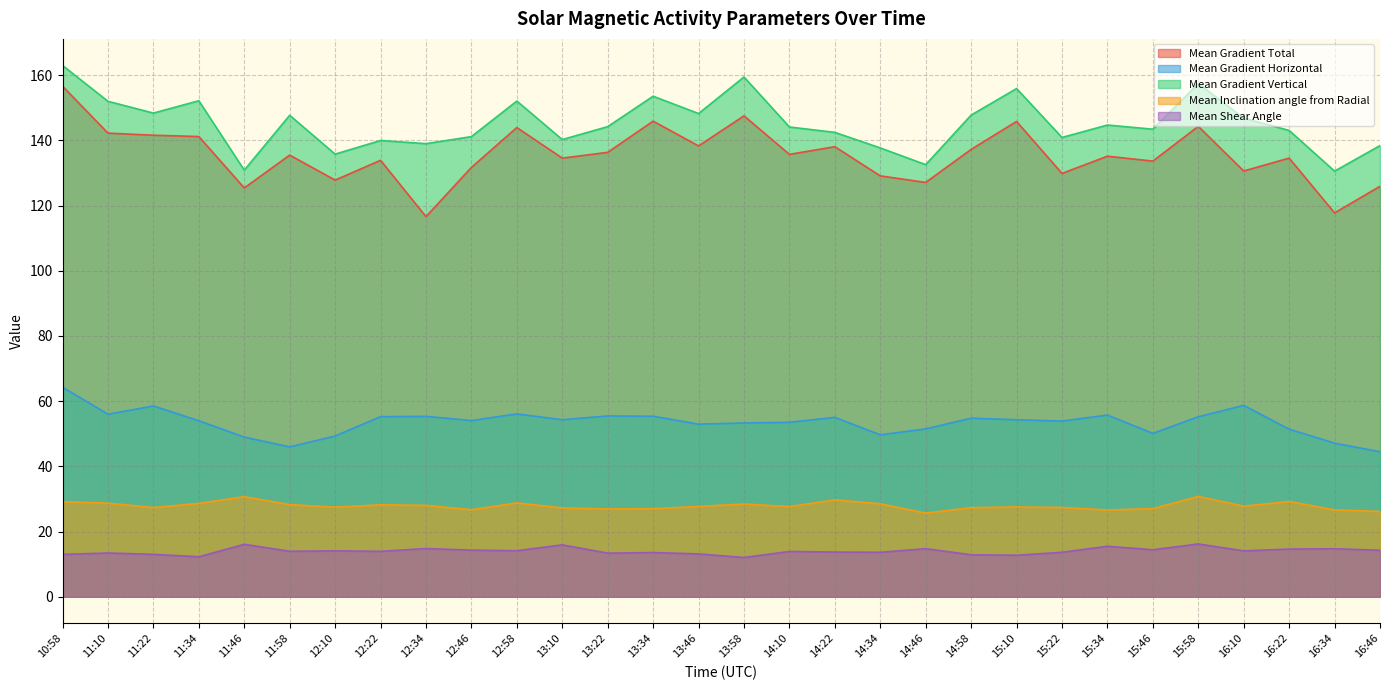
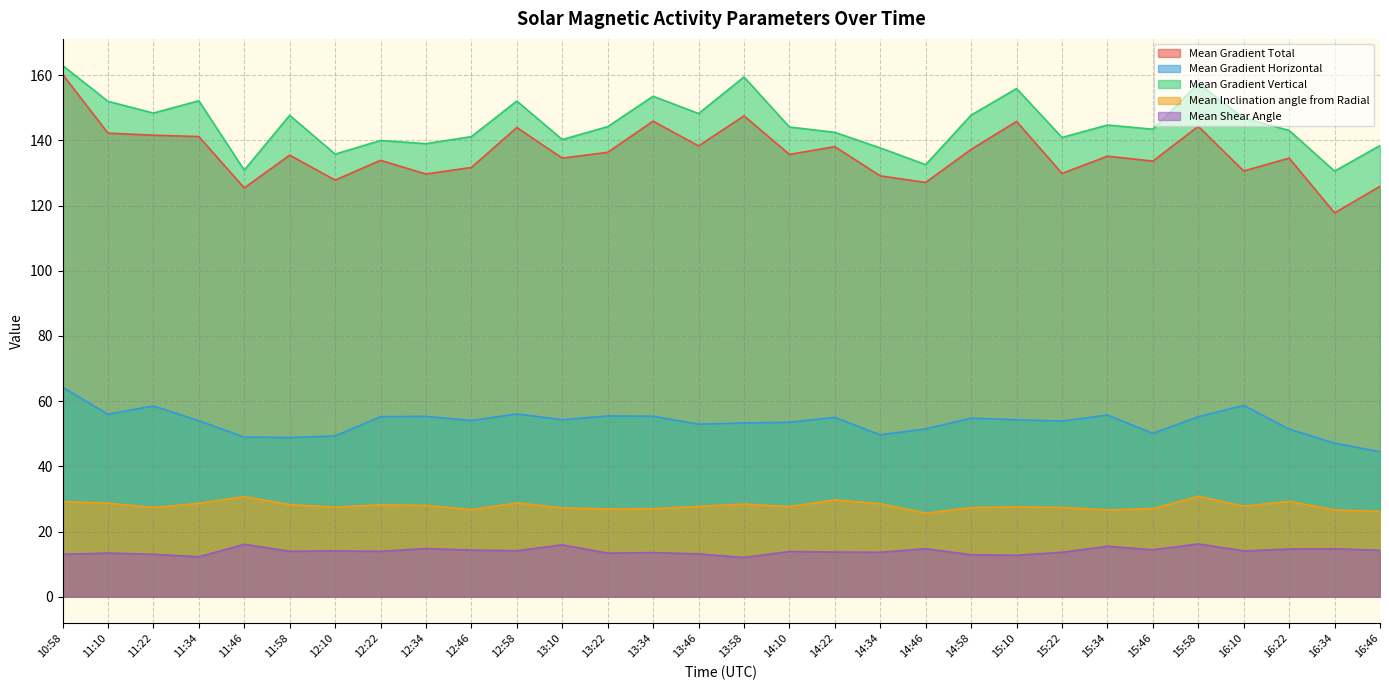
  {
    "Mean Gradient Total": {
-     "10:58": 157,
+     "10:58": 160,
      "11:10": 142,
      "11:22": 142,
      "11:34": 141,
      "11:46": 125,
      "11:58": 135,
      "12:10": 128,
      "12:22": 134,
-     "12:34": 117,
+     "12:34": 130,
      "12:46": 132,
      "12:58": 144,
      "13:10": 135,
      "13:22": 136,
      "13:34": 146,
      "13:46": 138,
      "13:58": 148,
      "14:10": 136,
      "14:22": 138,
      "14:34": 129,
      "14:46": 127,
      "14:58": 137,
      "15:10": 146,
      "15:22": 130,
      "15:34": 135,
      "15:46": 134,
      "16:10": 131,
      "16:22": 135,
      "16:34": 118,
      "16:46": 126
    },
    "Mean Gradient Horizontal": {
      "10:58": 64,
      "11:10": 56,
      "11:22": 59,
      "11:34": 54,
      "11:46": 49,
-     "11:58": 46,
+     "11:58": 49,
      "12:10": 49,
      "12:22": 55,
      "12:34": 55,
      "12:46": 54,
      "12:58": 56,
      "13:10": 54,
      "13:22": 55,
      "13:34": 55,
      "13:46": 53,
      "13:58": 53,
      "14:10": 54,
      "14:22": 55,
      "14:34": 50,
      "14:46": 51,
      "14:58": 55,
      "15:10": 54,
      "15:22": 54,
      "15:34": 56,
      "15:46": 50,
      "15:58": 55,
      "16:10": 59,
      "16:22": 51,
      "16:34": 47,
      "16:46": 44
    },
    "Mean Gradient Vertical": {
      "10:58": 163,
      "11:10": 152,
      "11:22": 148,
      "11:34": 152,
      "11:46": 131,
      "11:58": 148,
      "12:10": 136,
      "12:22": 140,
      "12:34": 139,
      "12:46": 141,
      "12:58": 152,
      "13:10": 140,
      "13:22": 144,
      "13:34": 154,
      "13:46": 148,
      "13:58": 159,
      "14:10": 144,
      "14:22": 142,
      "14:34": 138,
      "14:46": 133,
      "14:58": 148,
      "15:10": 156,
      "15:22": 141,
      "15:34": 145,
      "15:46": 143,
      "16:22": 143,
      "16:34": 131,
      "16:46": 138
    },
    "Mean Inclination angle from Radial": {
      "10:58": 29,
      "11:10": 29,
      "11:22": 27,
      "11:34": 29,
      "11:46": 31,
      "11:58": 28,
      "12:10": 27,
      "12:22": 28,
      "12:34": 28,
      "12:46": 27,
      "12:58": 29,
      "13:10": 27,
      "13:22": 27,
      "13:34": 27,
      "13:46": 28,
      "13:58": 28,
      "14:10": 28,
      "14:22": 30,
      "14:34": 29,
      "14:46": 26,
      "14:58": 27,
      "15:10": 28,
      "15:22": 27,
      "15:34": 27,
      "15:46": 27,
      "15:58": 31,
      "16:10": 28,
      "16:22": 29,
      "16:34": 27,
      "16:46": 26
    },
    "Mean Shear Angle": {
      "10:58": 13,
      "11:10": 13,
      "11:22": 13,
      "11:34": 12,
      "11:46": 16,
      "11:58": 14,
      "12:10": 14,
      "12:22": 14,
      "12:34": 15,
      "12:46": 14,
      "12:58": 14,
      "13:10": 16,
      "13:22": 13,
      "13:34": 14,
      "13:46": 13,
      "13:58": 12,
      "14:10": 14,
      "14:22": 14,
      "14:34": 14,
      "14:46": 15,
      "14:58": 13,
      "15:10": 13,
      "15:22": 14,
      "15:34": 15,
      "15:46": 14,
      "15:58": 16,
      "16:10": 14,
      "16:22": 15,
      "16:34": 15,
      "16:46": 14
    }
  }
